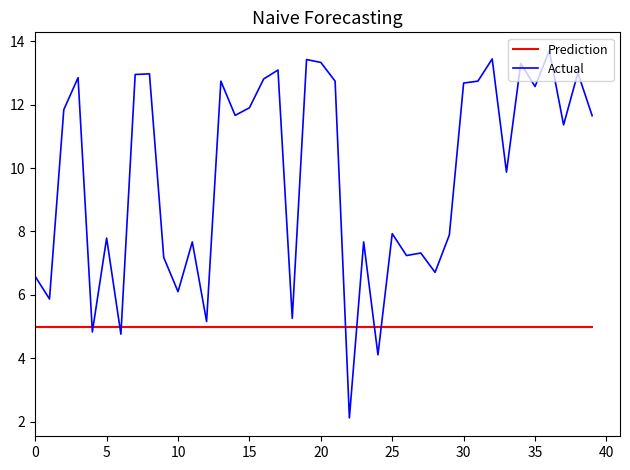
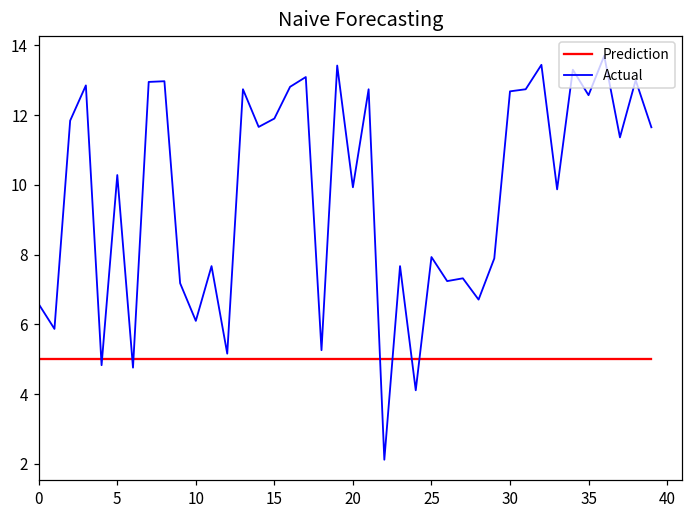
  {
    "Prediction": {
      "0": 5.0,
      "5": 5.0,
      "10": 5.0,
      "15": 5.0,
      "20": 5.0,
      "25": 5.0,
      "30": 5.0,
      "35": 5.0
    },
    "Actual": {
      "0": 6.6,
-     "5": 7.8,
+     "5": 10.3,
      "10": 6.1,
      "15": 11.9,
-     "20": 13.3,
+     "20": 9.9,
      "25": 7.9,
      "30": 12.7,
      "35": 12.6
    }
  }
